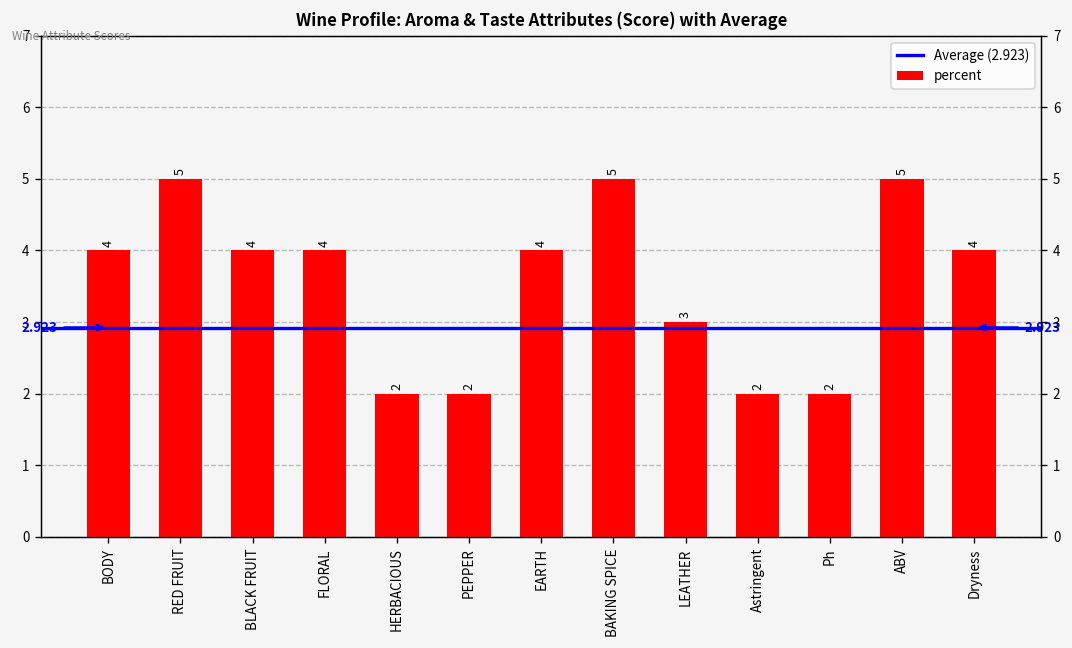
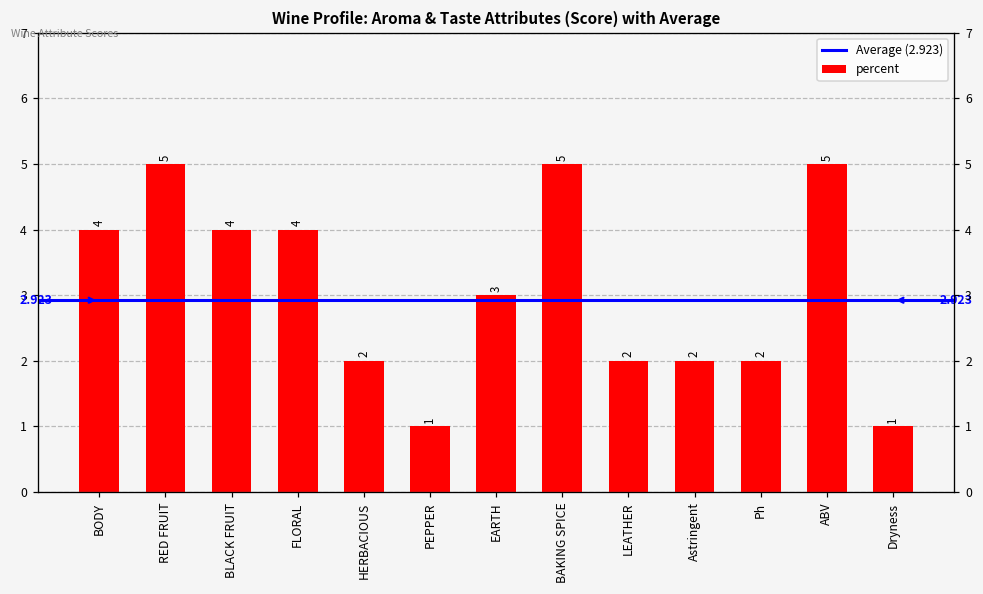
  {
    "BODY": 4,
    "RED FRUIT": 5,
    "BLACK FRUIT": 4,
    "FLORAL": 4,
    "HERBACIOUS": 2,
-   "PEPPER": 2,
-   "EARTH": 4,
+   "PEPPER": 1,
+   "EARTH": 3,
    "BAKING SPICE": 5,
-   "LEATHER": 3,
+   "LEATHER": 2,
    "Astringent": 2,
    "Ph": 2,
    "ABV": 5,
-   "Dryness": 4
+   "Dryness": 1
  }
